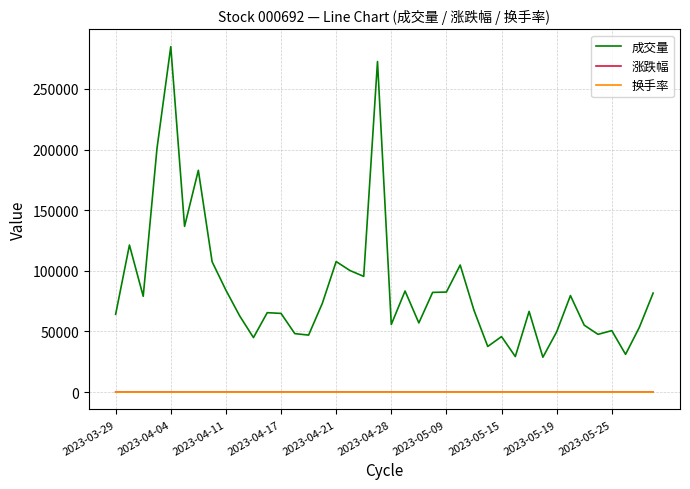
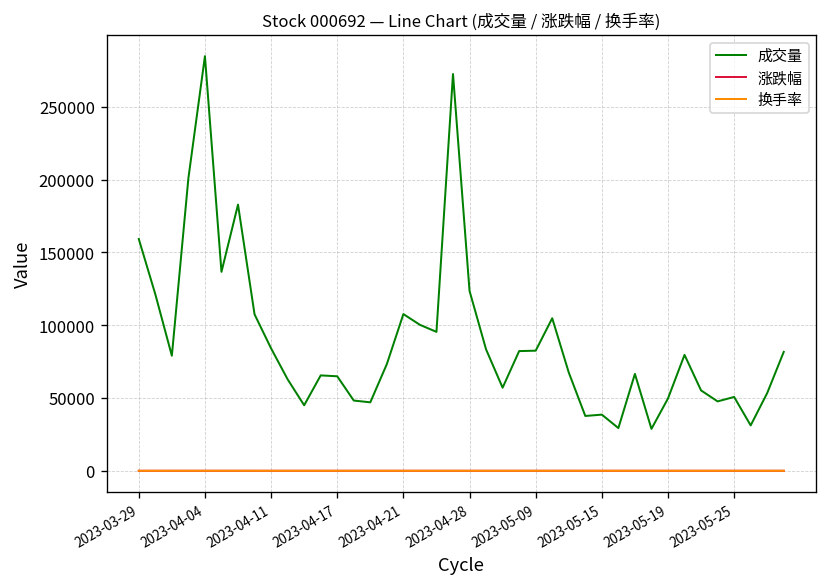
  {
    "成交量": {
-     "2023-03-29": 64000,
+     "2023-03-29": 159000,
      "2023-04-04": 285000,
      "2023-04-11": 84000,
      "2023-04-17": 65000,
      "2023-04-21": 108000,
-     "2023-04-28": 56000,
+     "2023-04-28": 124000,
      "2023-05-09": 82000,
-     "2023-05-15": 46000,
+     "2023-05-15": 39000,
      "2023-05-19": 50000,
      "2023-05-25": 51000
    },
    "换手率": {
      "2023-03-29": 0,
      "2023-04-04": 0,
      "2023-04-11": 0,
      "2023-04-17": 0,
      "2023-04-21": 0,
      "2023-04-28": 0,
      "2023-05-09": 0,
      "2023-05-15": 0,
      "2023-05-19": 0,
      "2023-05-25": 0
    }
  }
